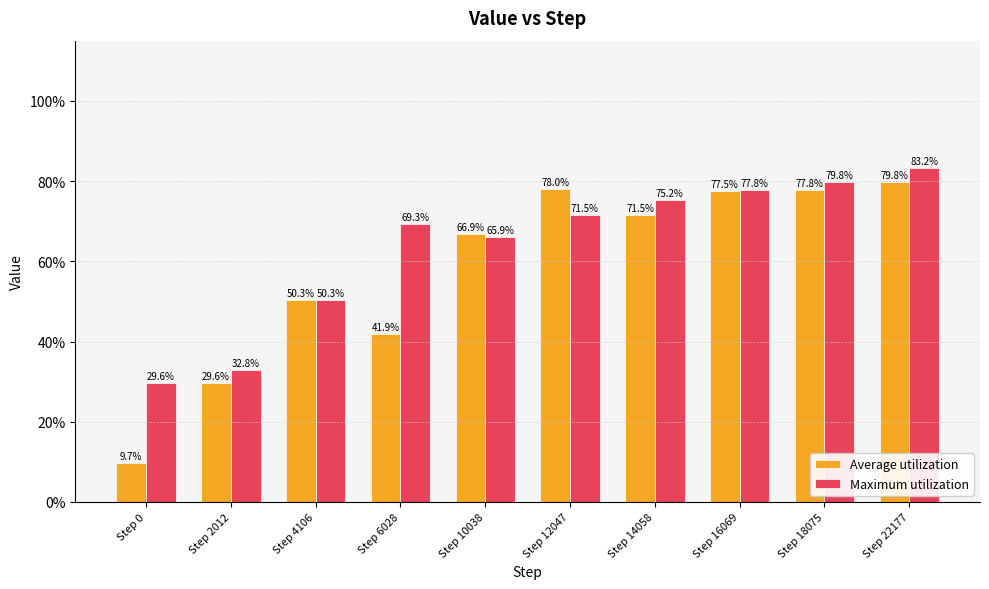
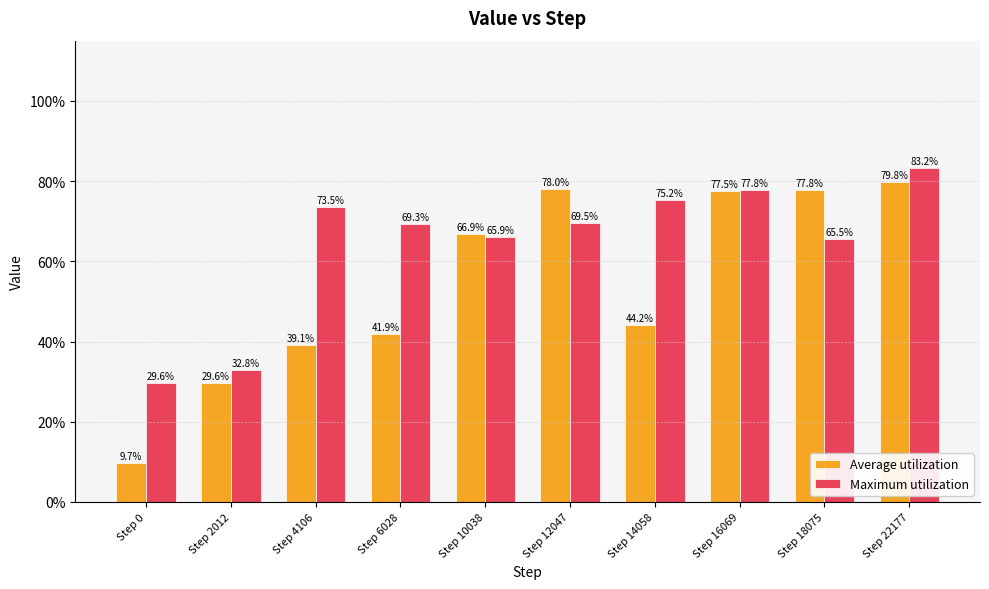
  {
    "Average utilization": {
      "Step 0": "9.7%",
      "Step 2012": "29.6%",
-     "Step 4106": "50.3%",
+     "Step 4106": "39.1%",
      "Step 6028": "41.9%",
      "Step 10038": "66.9%",
      "Step 12047": "78.0%",
-     "Step 14058": "71.5%",
+     "Step 14058": "44.2%",
      "Step 16069": "77.5%",
      "Step 18075": "77.8%",
      "Step 22177": "79.8%"
    },
    "Maximum utilization": {
      "Step 0": "29.6%",
      "Step 2012": "32.8%",
-     "Step 4106": "50.3%",
+     "Step 4106": "73.5%",
      "Step 6028": "69.3%",
      "Step 10038": "65.9%",
-     "Step 12047": "71.5%",
+     "Step 12047": "69.5%",
      "Step 14058": "75.2%",
      "Step 16069": "77.8%",
-     "Step 18075": "79.8%",
+     "Step 18075": "65.5%",
      "Step 22177": "83.2%"
    }
  }
